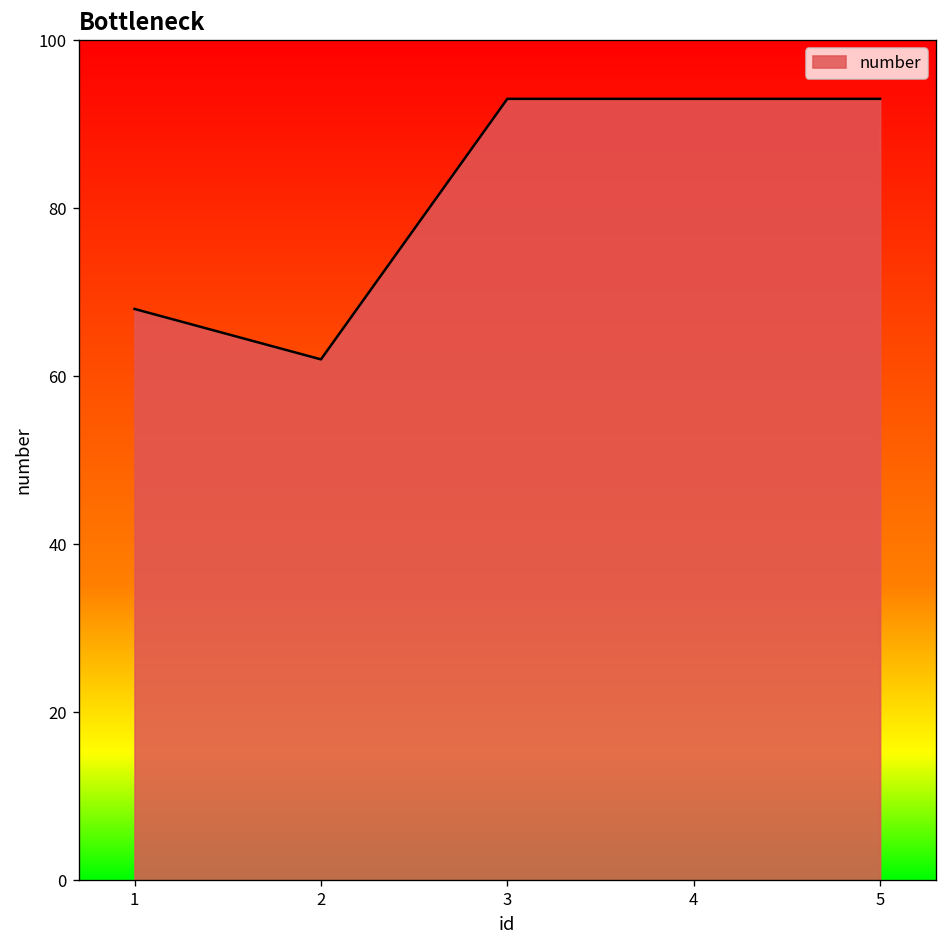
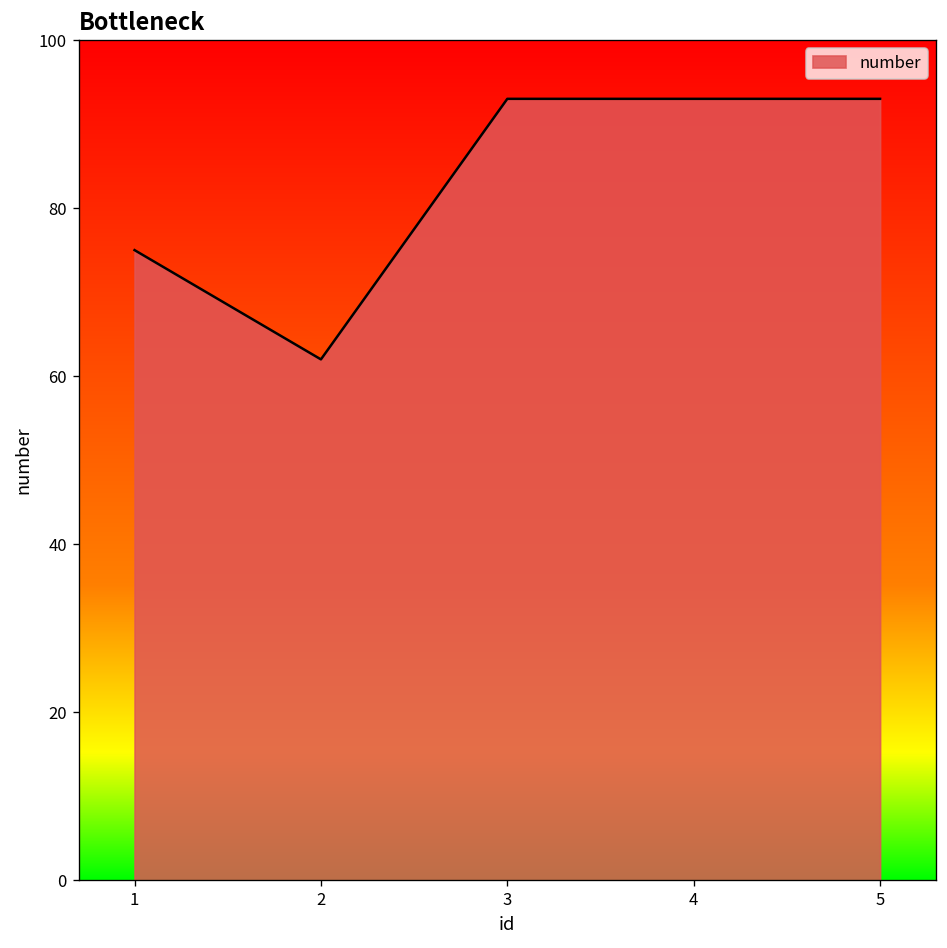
  {
-   "1": 68,
+   "1": 75,
    "2": 62,
    "3": 93,
    "4": 93,
    "5": 93
  }
